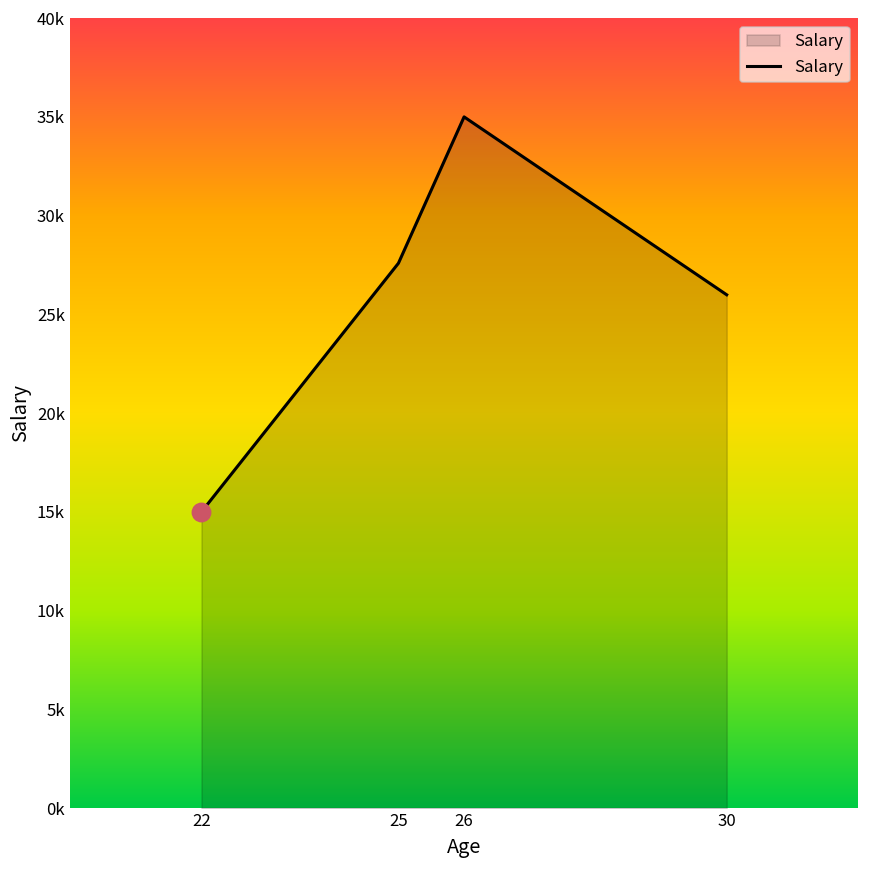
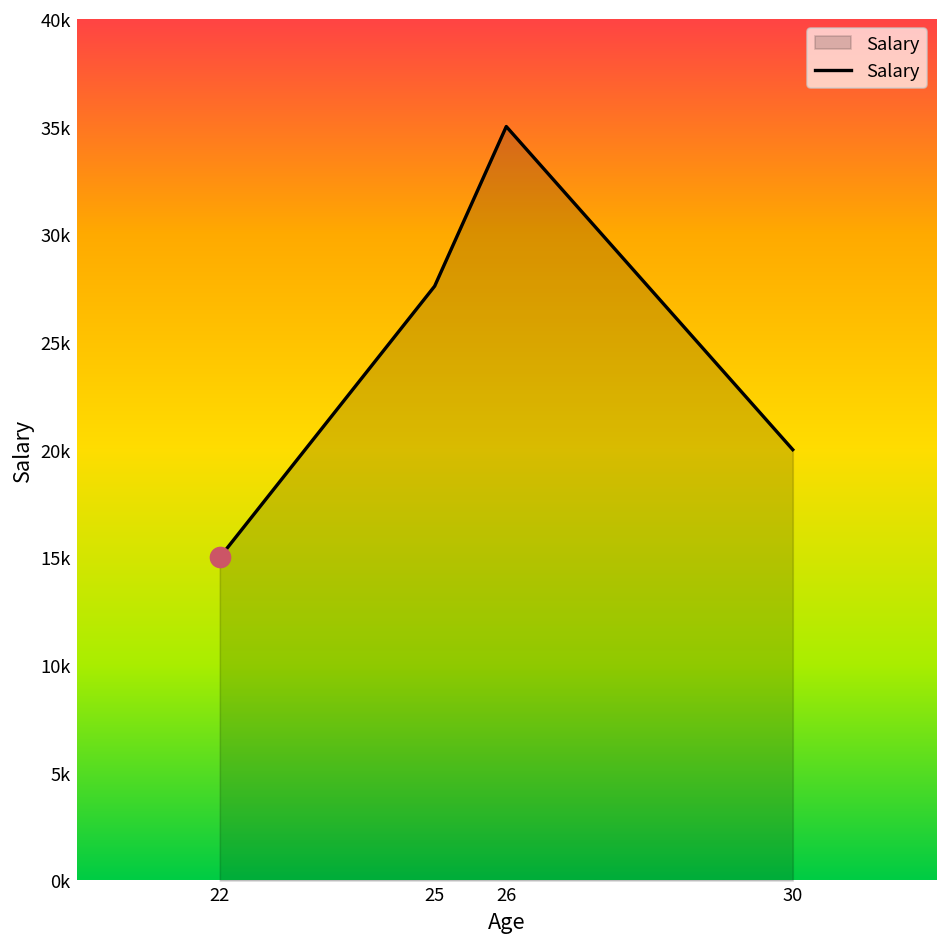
  {
    "Salary": {
      "25": 27600,
      "26": 35000,
-     "30": 26000
+     "30": 20000
    }
  }
